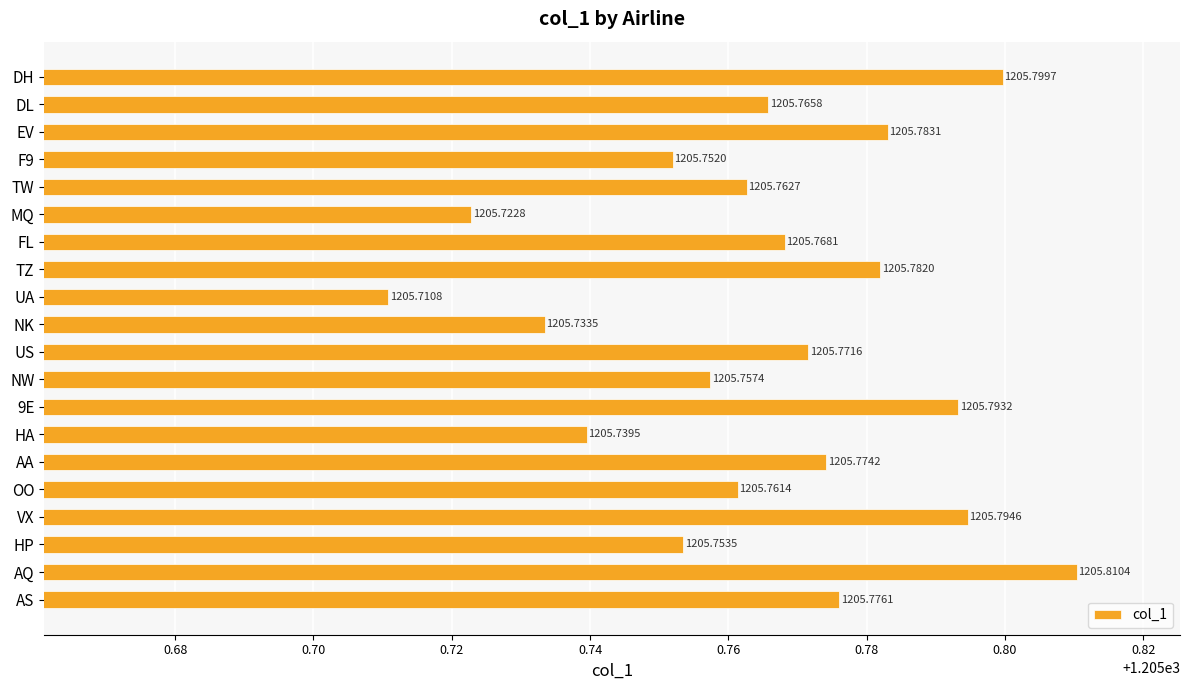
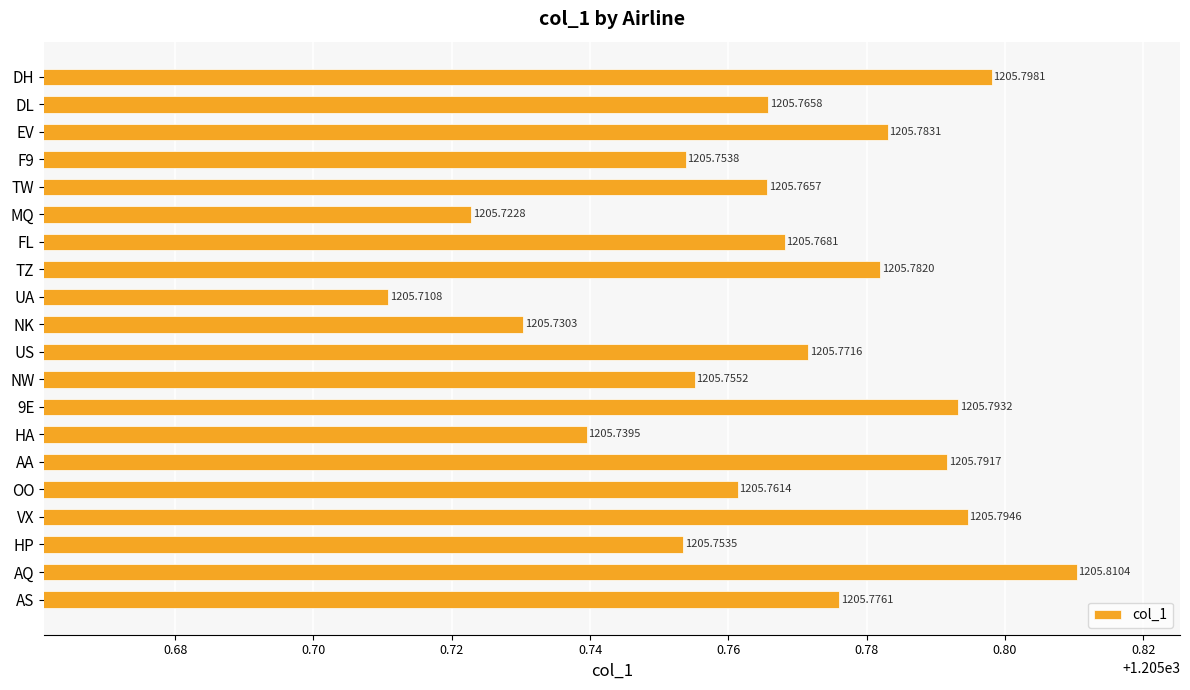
  {
-   "DH": 1205.7997,
+   "DH": 1205.7981,
    "DL": 1205.7658,
    "EV": 1205.7831,
-   "F9": 1205.7520,
-   "TW": 1205.7627,
+   "F9": 1205.7538,
+   "TW": 1205.7657,
    "MQ": 1205.7228,
    "FL": 1205.7681,
    "TZ": 1205.7820,
    "UA": 1205.7108,
-   "NK": 1205.7335,
+   "NK": 1205.7303,
    "US": 1205.7716,
-   "NW": 1205.7574,
+   "NW": 1205.7552,
    "9E": 1205.7932,
    "HA": 1205.7395,
-   "AA": 1205.7742,
+   "AA": 1205.7917,
    "OO": 1205.7614,
    "VX": 1205.7946,
    "HP": 1205.7535,
    "AQ": 1205.8104,
    "AS": 1205.7761
  }
